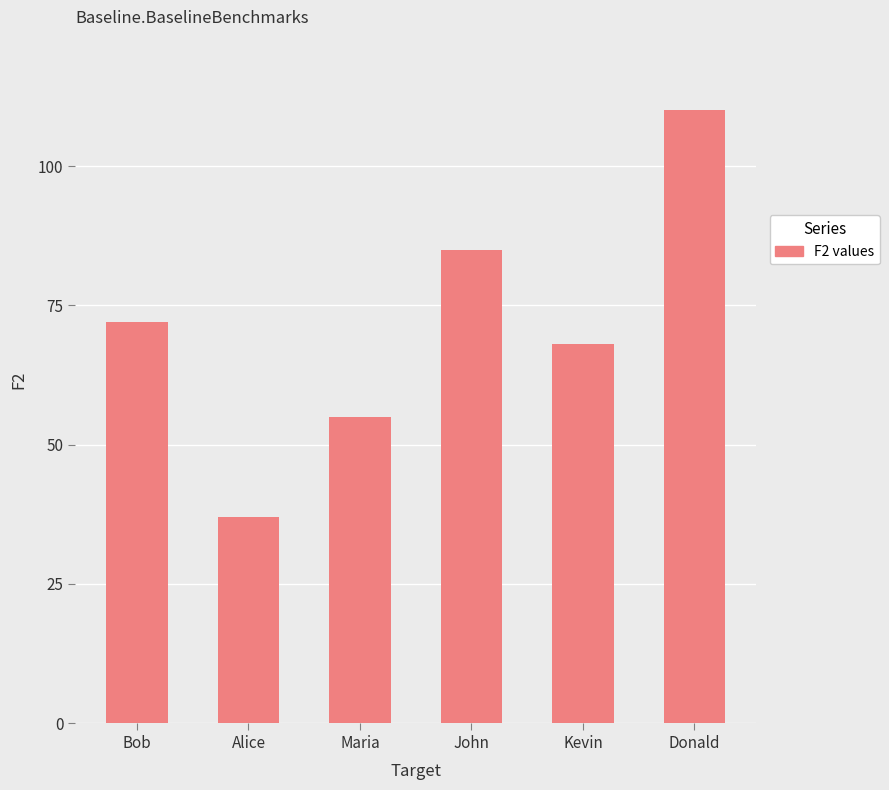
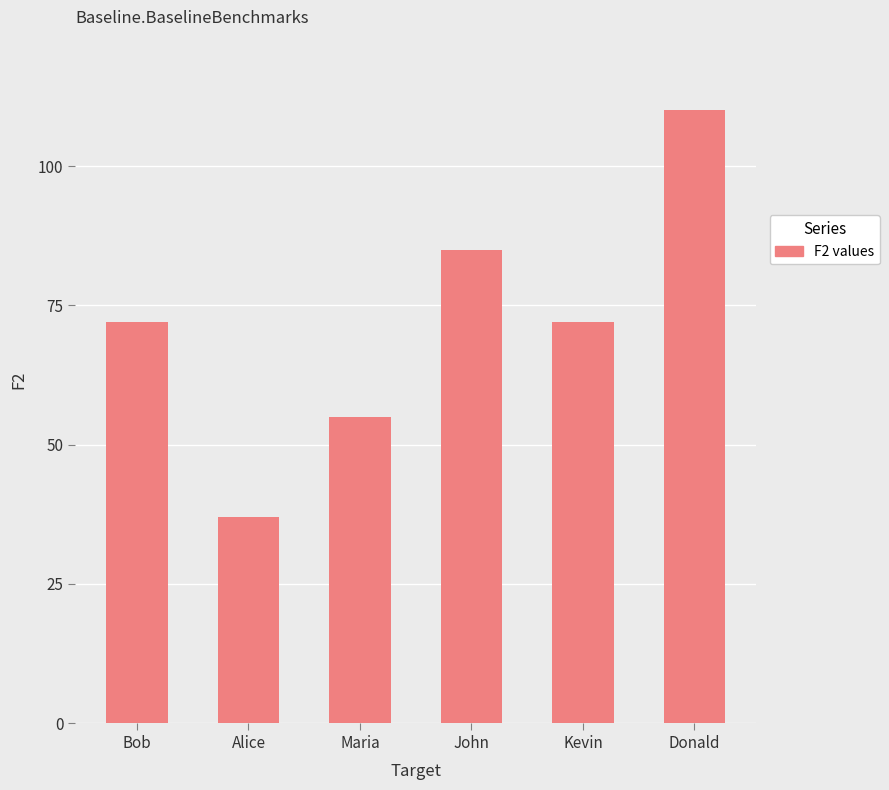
  {
    "Bob": 72,
    "Alice": 37,
    "Maria": 55,
    "John": 85,
-   "Kevin": 68,
+   "Kevin": 72,
    "Donald": 110
  }
